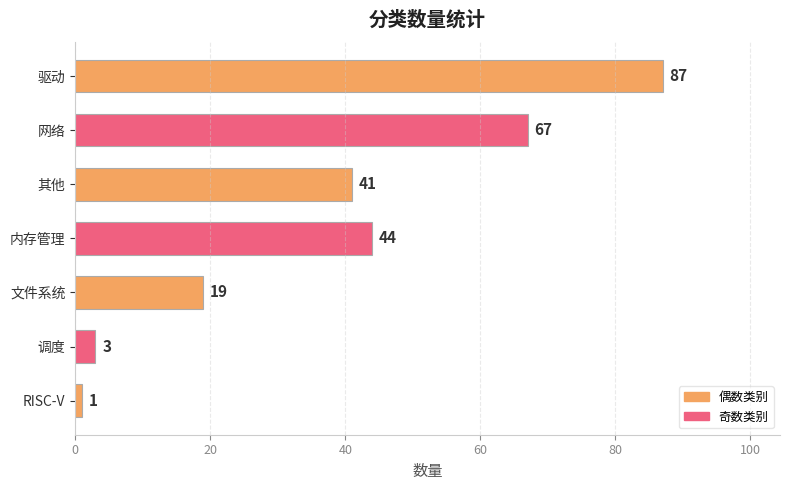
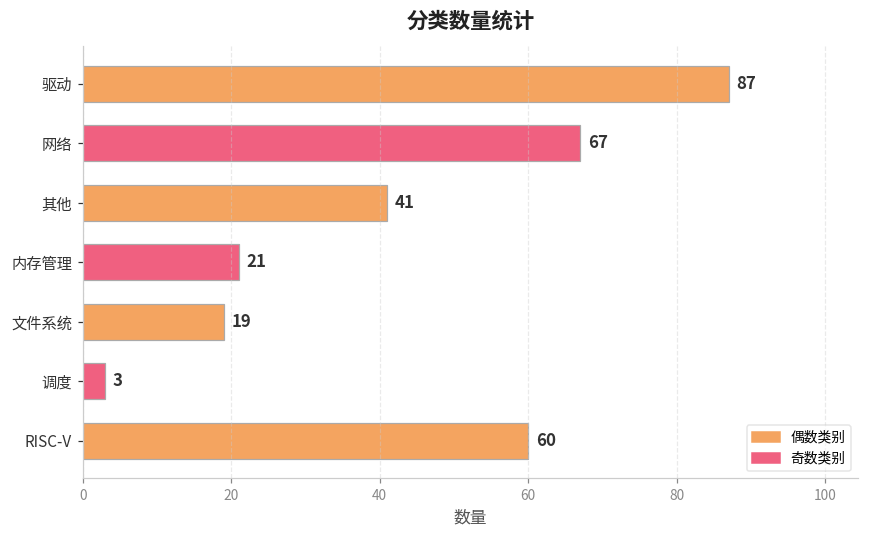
  {
    "驱动": 87,
    "网络": 67,
    "其他": 41,
-   "内存管理": 44,
+   "内存管理": 21,
    "文件系统": 19,
    "调度": 3,
-   "RISC-V": 1
+   "RISC-V": 60
  }
